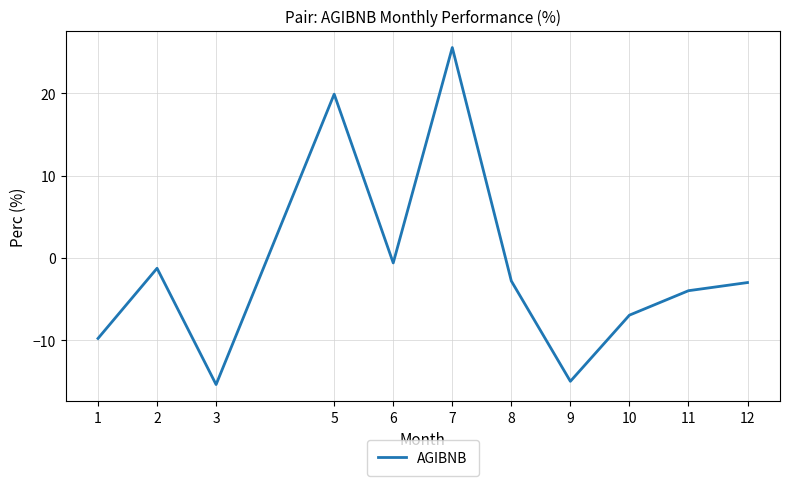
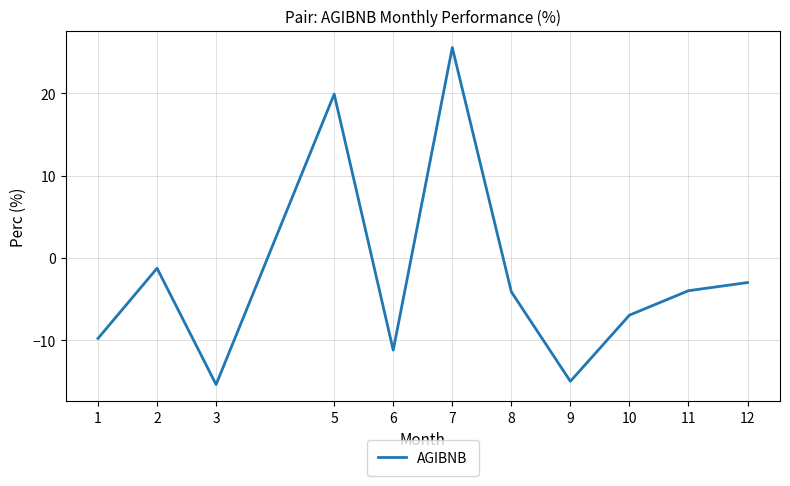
  {
    "1": -10,
    "2": -1,
    "3": -15,
    "5": 20,
-   "6": -1,
+   "6": -11,
    "7": 26,
-   "8": -3,
+   "8": -4,
    "9": -15,
    "10": -7,
    "11": -4,
    "12": -3
  }
